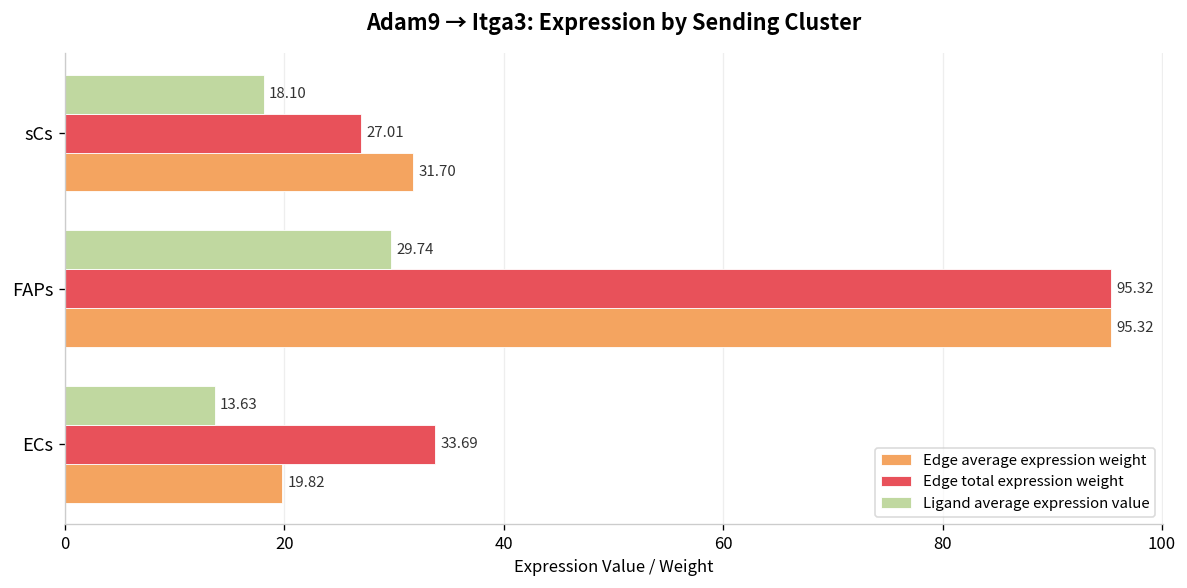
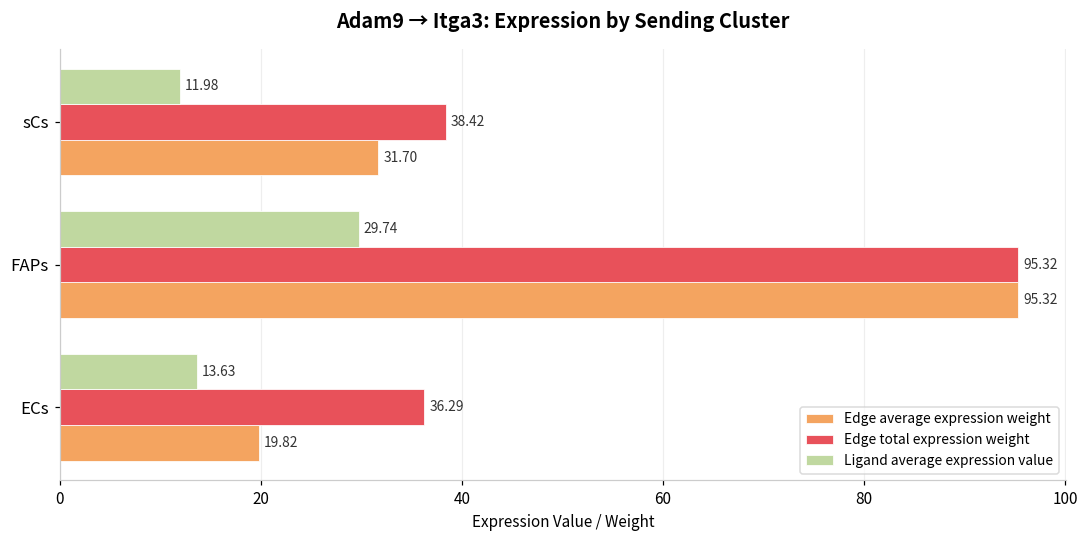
  {
    "Edge average expression weight": {
      "sCs": 31.70,
      "FAPs": 95.32,
      "ECs": 19.82
    },
    "Edge total expression weight": {
-     "sCs": 27.01,
+     "sCs": 38.42,
      "FAPs": 95.32,
-     "ECs": 33.69
+     "ECs": 36.29
    },
    "Ligand average expression value": {
-     "sCs": 18.10,
+     "sCs": 11.98,
      "FAPs": 29.74,
      "ECs": 13.63
    }
  }
